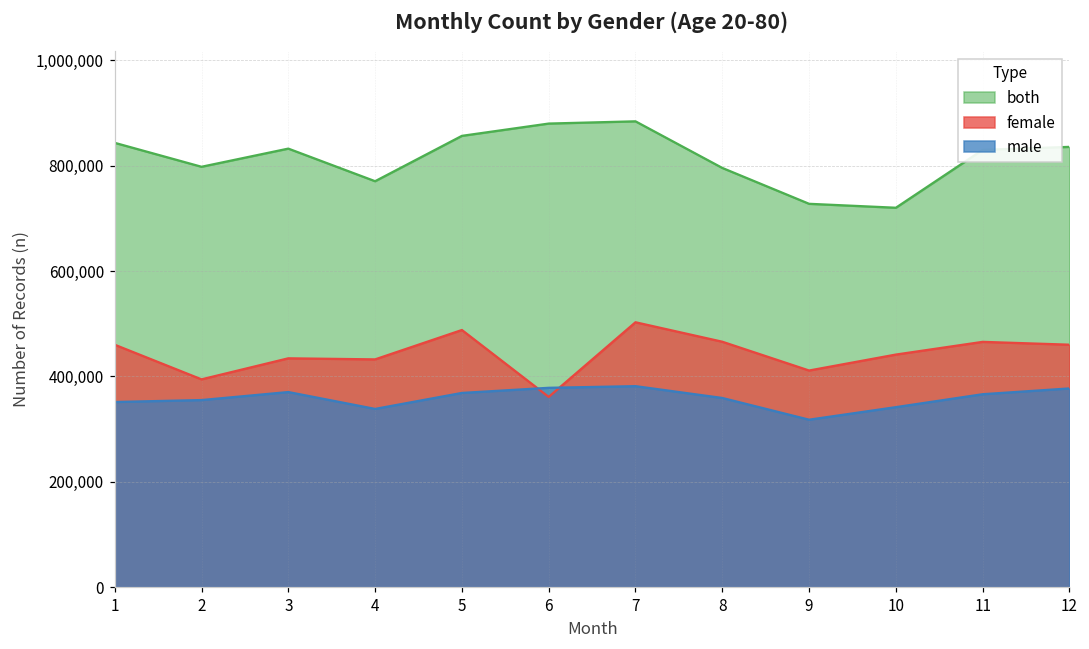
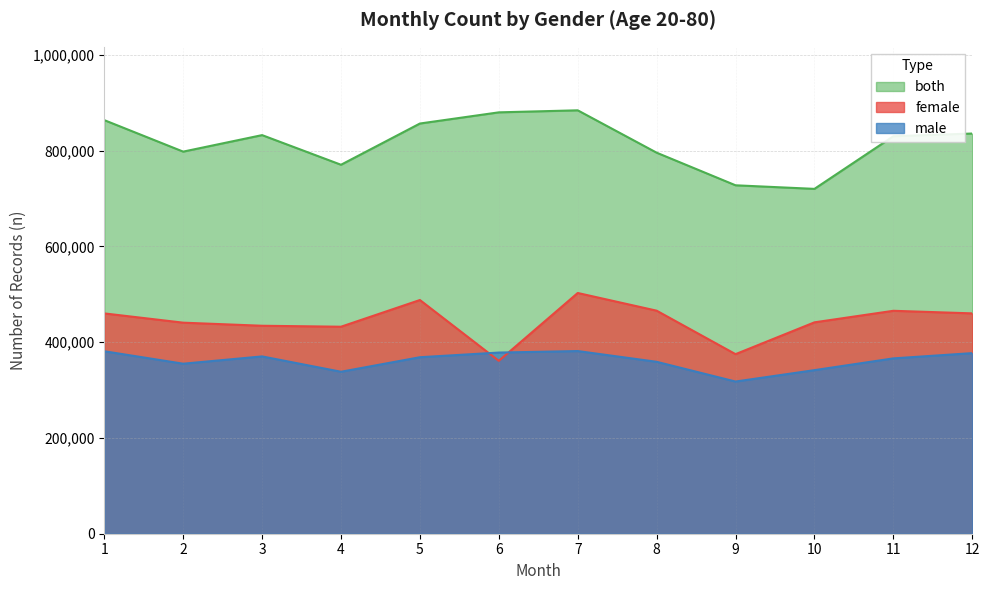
  {
    "both": {
-     "1": "840,000",
+     "1": "860,000",
      "2": "800,000",
      "3": "830,000",
      "4": "770,000",
      "5": "860,000",
      "6": "880,000",
      "7": "880,000",
      "8": "800,000",
      "9": "730,000",
      "10": "720,000",
      "12": "840,000"
    },
    "female": {
      "1": "460,000",
-     "2": "390,000",
+     "2": "440,000",
      "3": "430,000",
      "4": "430,000",
      "5": "490,000",
      "6": "360,000",
      "7": "500,000",
      "8": "470,000",
-     "9": "410,000",
+     "9": "370,000",
      "10": "440,000",
      "11": "470,000",
      "12": "460,000"
    },
    "male": {
-     "1": "350,000",
+     "1": "380,000",
      "2": "360,000",
      "3": "370,000",
      "4": "340,000",
      "5": "370,000",
      "6": "380,000",
      "7": "380,000",
      "8": "360,000",
      "9": "320,000",
      "10": "340,000",
      "11": "370,000",
      "12": "380,000"
    }
  }
